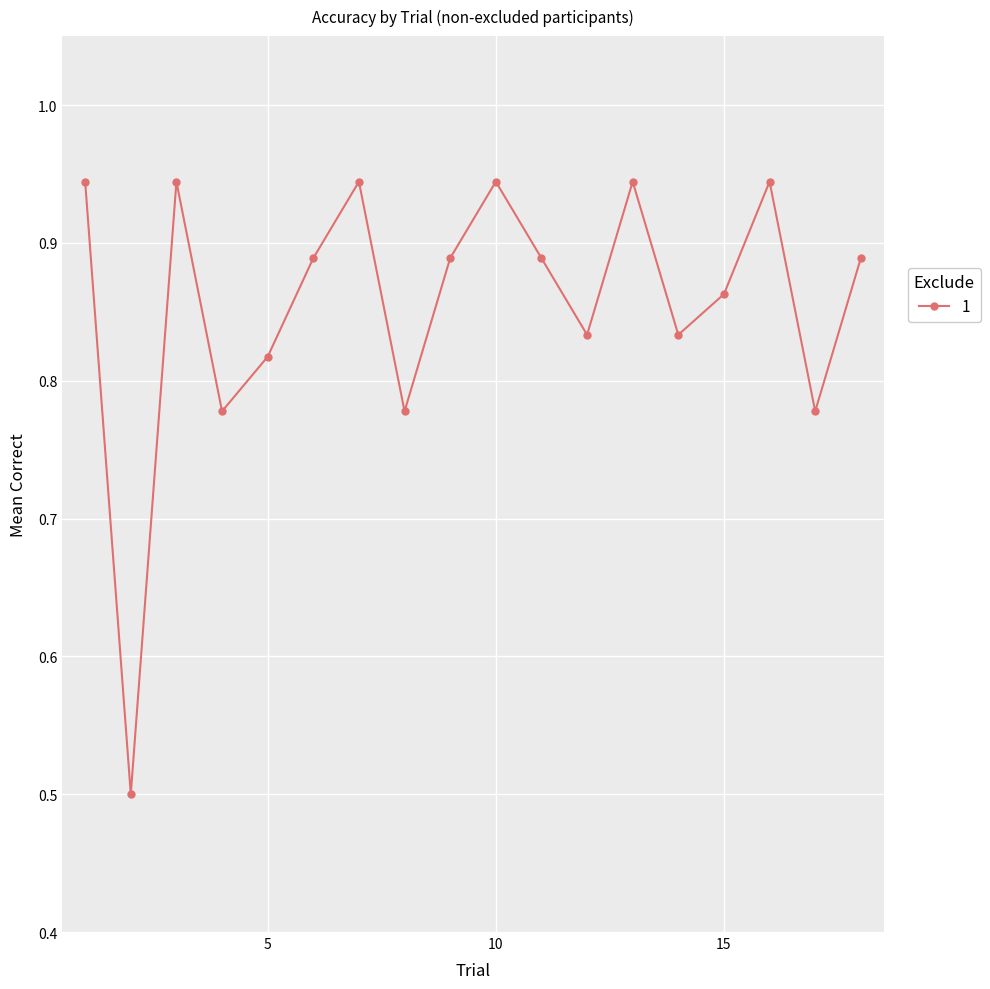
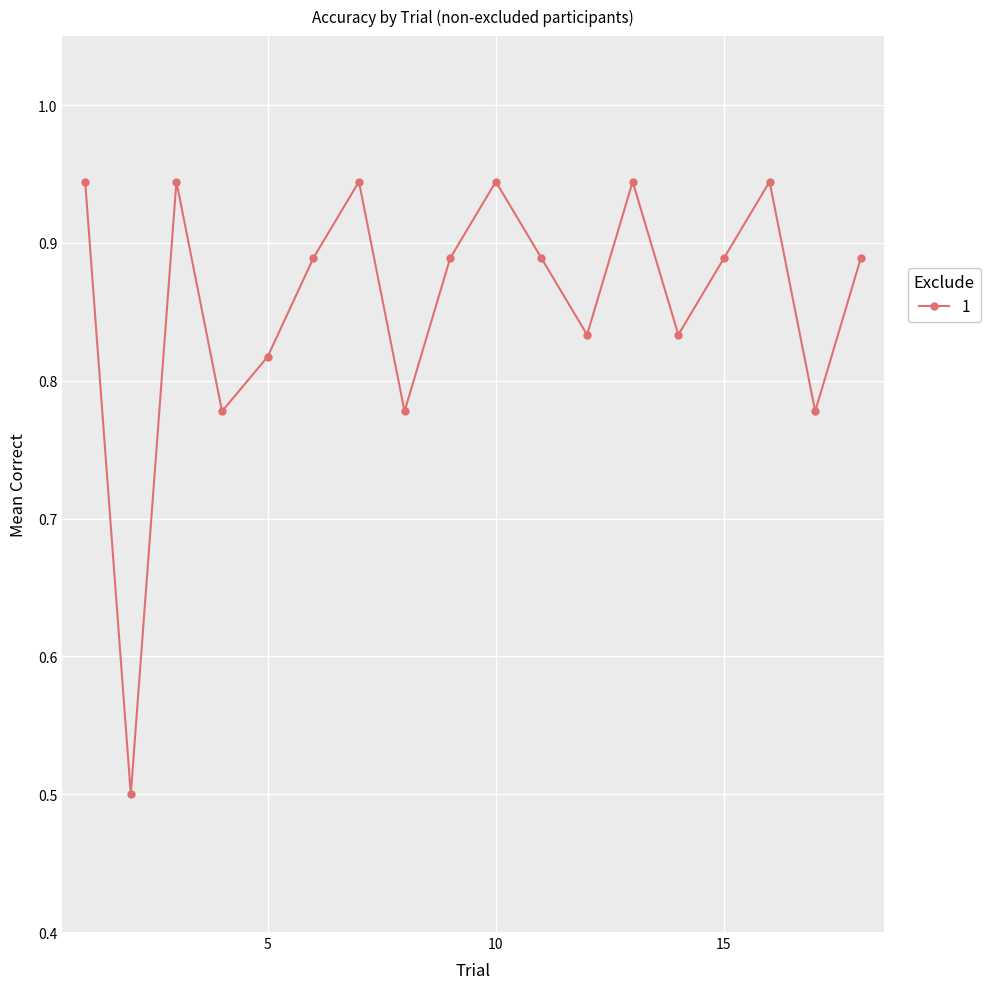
  {
    "5": 0.817,
    "10": 0.944,
-   "15": 0.863
+   "15": 0.889
  }
